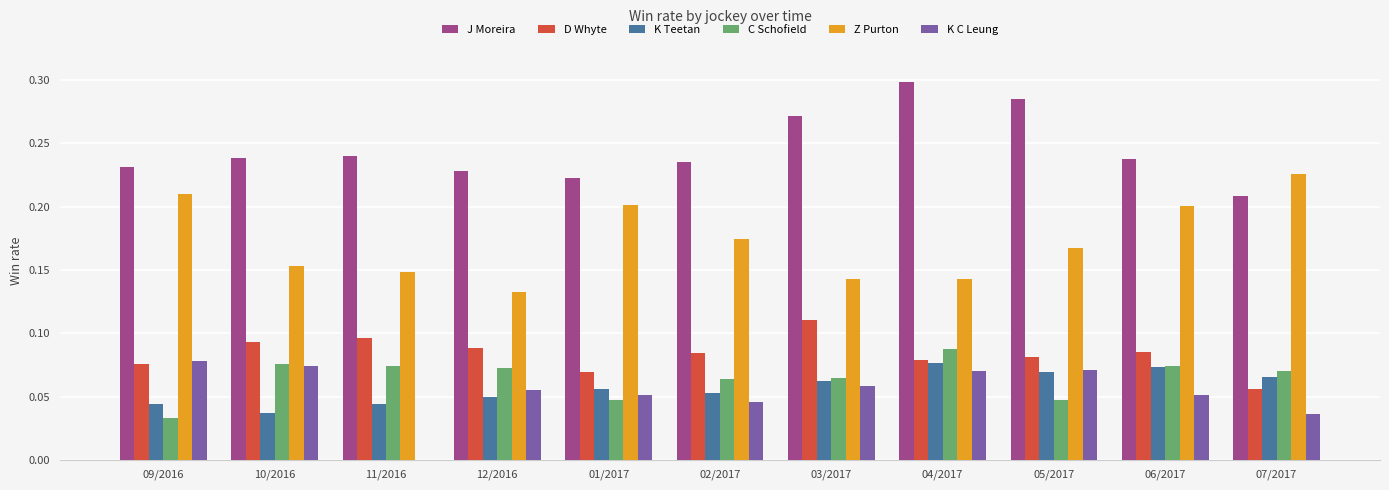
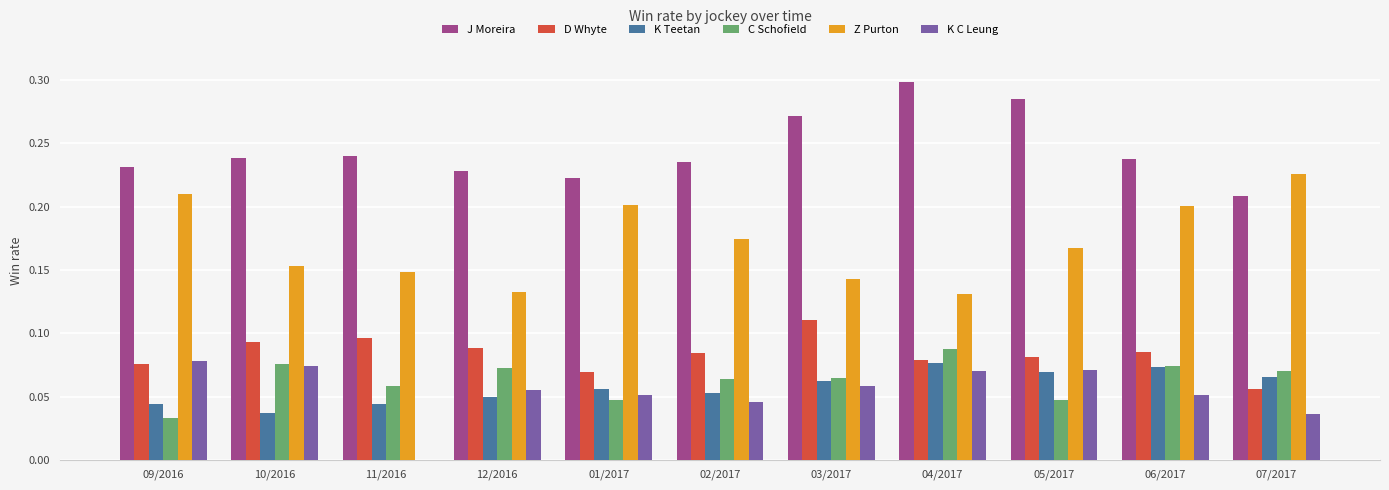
  {
    "D Whyte": {
      "09/2016": 0.076,
      "10/2016": 0.093,
      "11/2016": 0.096,
      "12/2016": 0.088,
      "01/2017": 0.070,
      "02/2017": 0.085,
      "03/2017": 0.111,
      "04/2017": 0.079,
      "05/2017": 0.082,
      "06/2017": 0.085,
      "07/2017": 0.056
    },
    "C Schofield": {
      "09/2016": 0.033,
      "10/2016": 0.076,
-     "11/2016": 0.074,
+     "11/2016": 0.058,
      "12/2016": 0.073,
      "01/2017": 0.047,
      "02/2017": 0.064,
      "03/2017": 0.064,
      "04/2017": 0.088,
      "05/2017": 0.047,
      "06/2017": 0.074,
      "07/2017": 0.070
    },
    "Z Purton": {
      "09/2016": 0.210,
      "10/2016": 0.153,
      "11/2016": 0.149,
      "12/2016": 0.133,
      "01/2017": 0.202,
      "02/2017": 0.174,
      "03/2017": 0.143,
-     "04/2017": 0.143,
+     "04/2017": 0.131,
      "05/2017": 0.168,
      "06/2017": 0.201,
      "07/2017": 0.226
    }
  }
